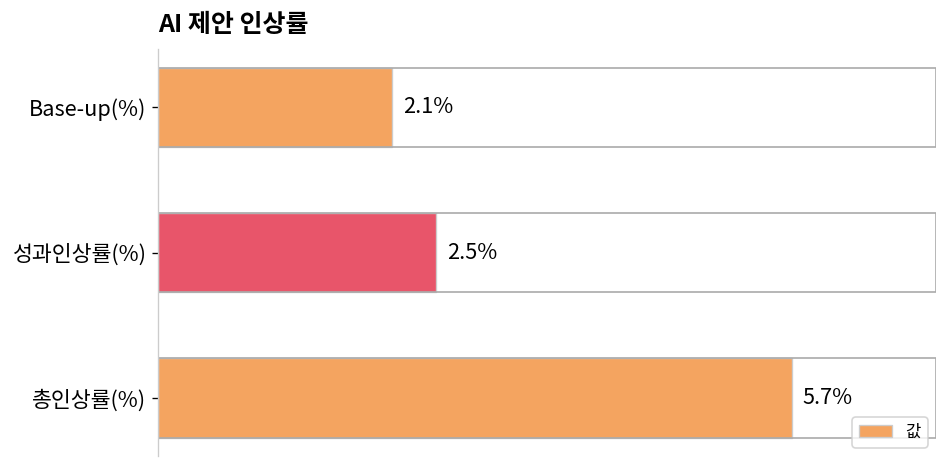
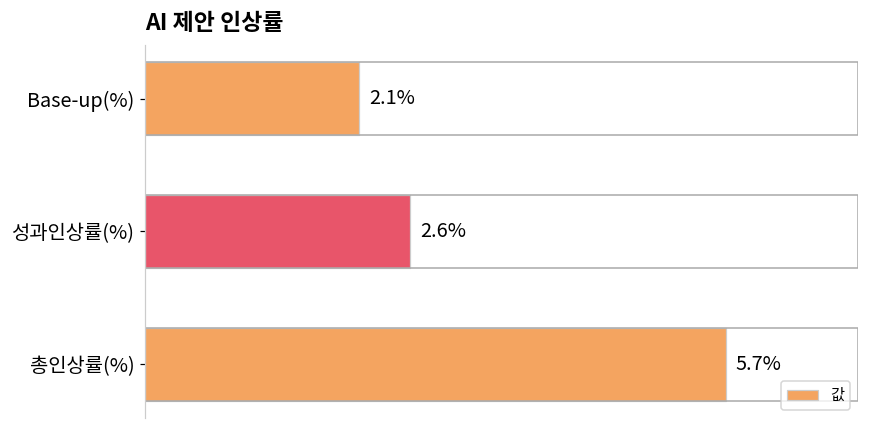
  {
    "Base-up(%)": "2.1%",
-   "성과인상률(%)": "2.5%",
+   "성과인상률(%)": "2.6%",
    "총인상률(%)": "5.7%"
  }
